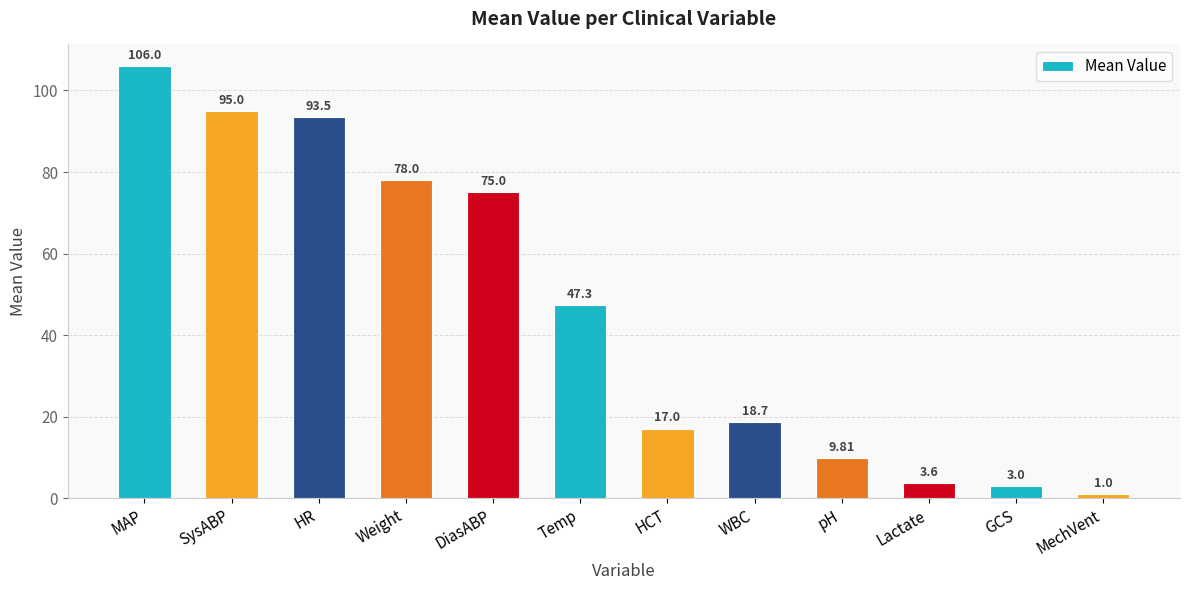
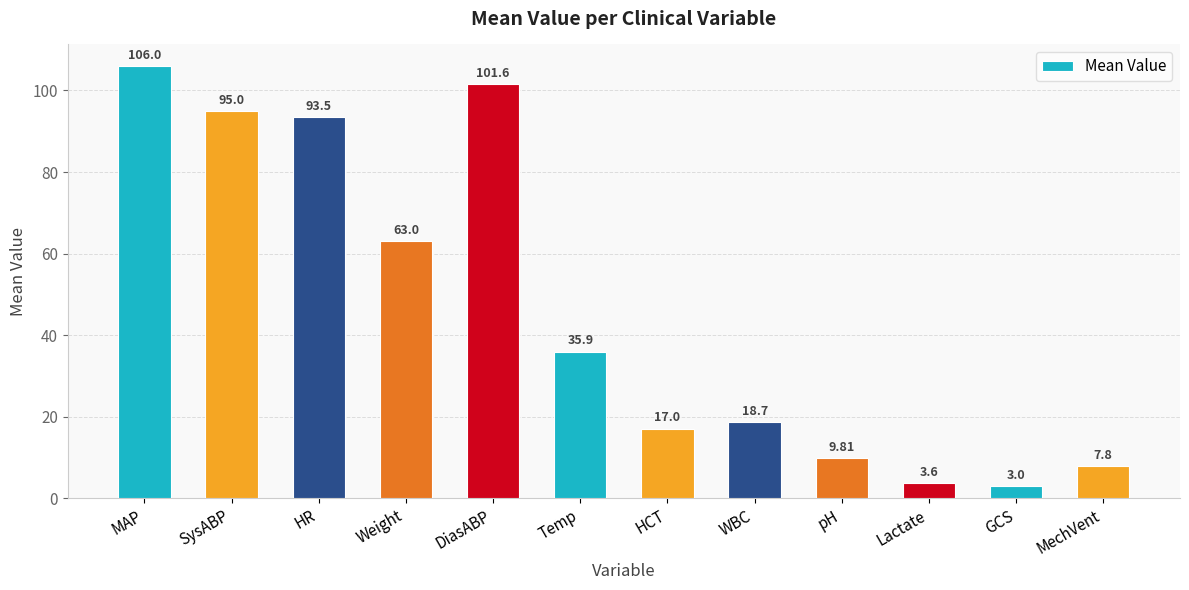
  {
    "MAP": 106.0,
    "SysABP": 95.0,
    "HR": 93.5,
-   "Weight": 78.0,
-   "DiasABP": 75.0,
-   "Temp": 47.3,
+   "Weight": 63.0,
+   "DiasABP": 101.6,
+   "Temp": 35.9,
    "HCT": 17.0,
    "WBC": 18.7,
    "pH": 9.81,
    "Lactate": 3.6,
    "GCS": 3.0,
-   "MechVent": 1.0
+   "MechVent": 7.8
  }
